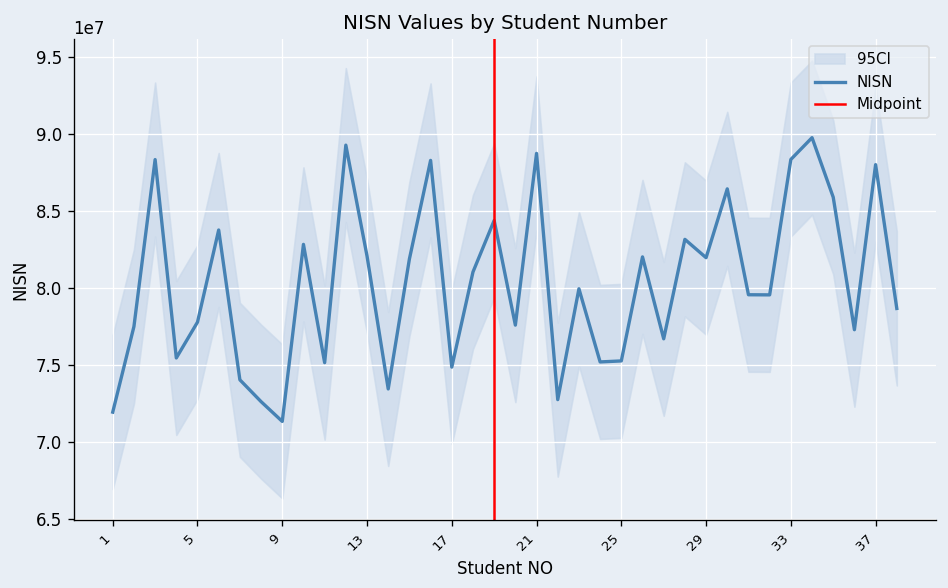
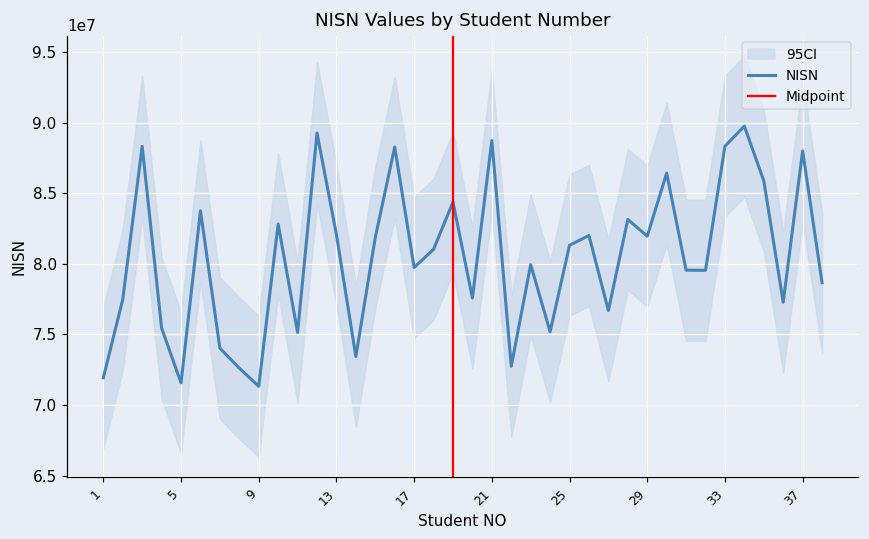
  {
    "NISN": {
      "1": 71900000,
-     "5": 77800000,
+     "5": 71600000,
      "9": 71300000,
      "13": 82100000,
-     "17": 74800000,
+     "17": 79700000,
      "21": 88700000,
-     "25": 75300000,
+     "25": 81300000,
      "29": 82000000,
      "33": 88300000,
      "37": 88000000
    }
  }
